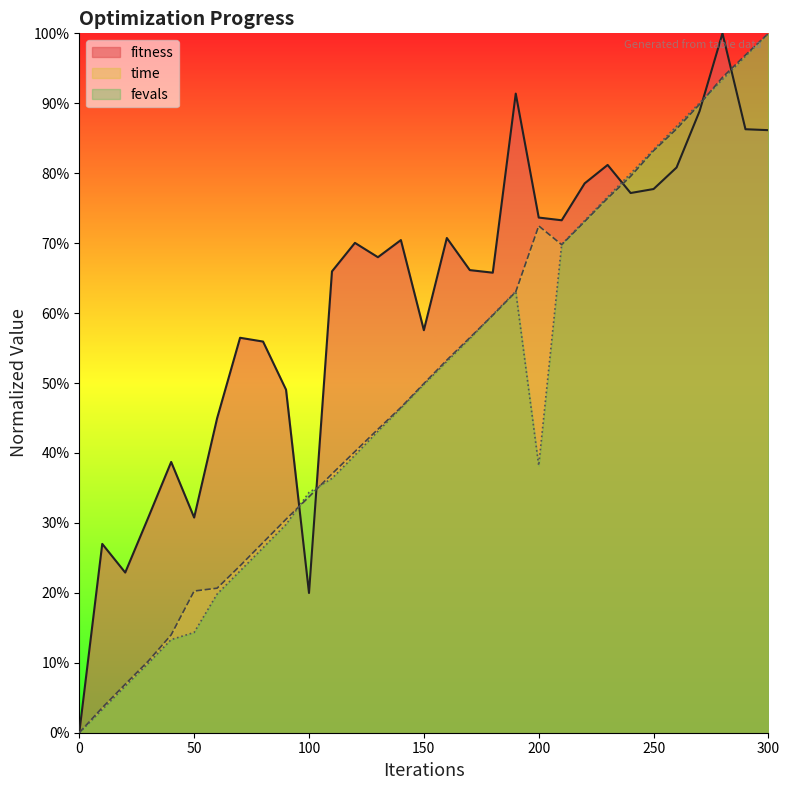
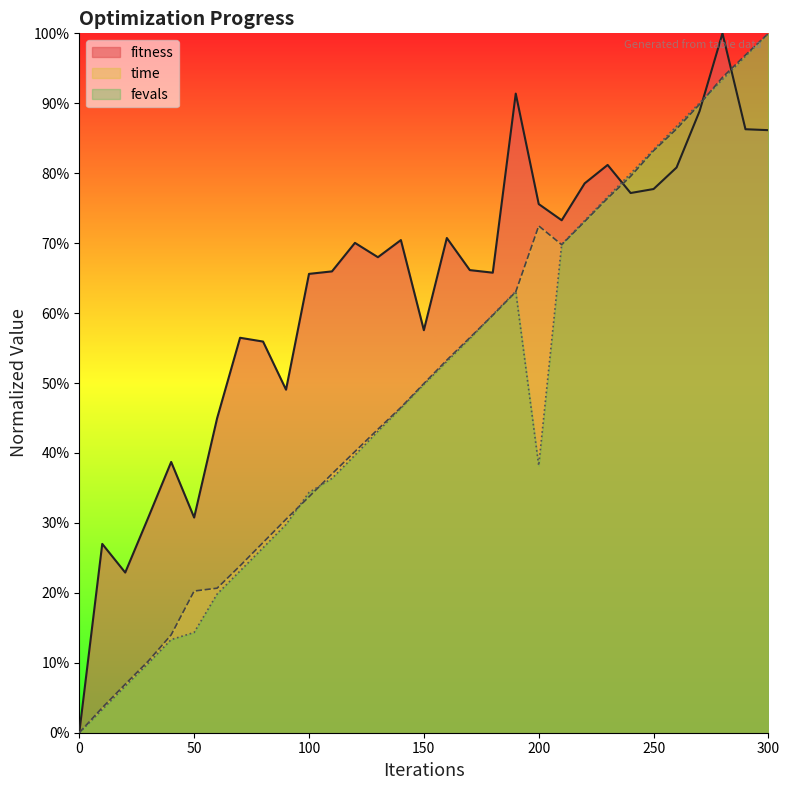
  {
    "fitness": {
      "50": "31%",
-     "100": "20%",
+     "100": "66%",
      "150": "58%",
-     "200": "74%",
+     "200": "76%",
      "250": "78%",
      "300": "86%"
    },
    "time": {
      "50": "20%",
      "100": "34%",
      "200": "72%"
    },
    "fevals": {
      "50": "14%",
      "100": "34%",
      "200": "38%"
    }
  }
